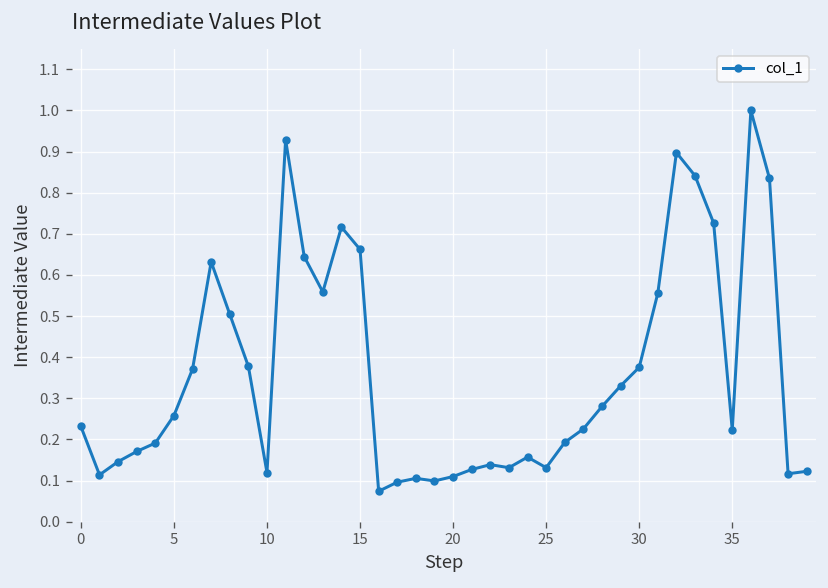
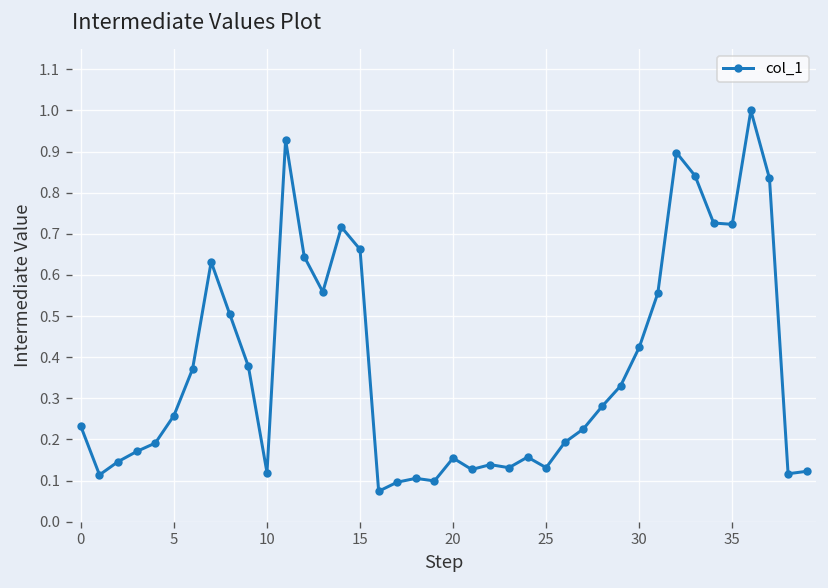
  {
    "0": 0.23,
    "5": 0.26,
    "10": 0.12,
    "15": 0.66,
-   "20": 0.11,
+   "20": 0.15,
    "25": 0.13,
-   "30": 0.38,
-   "35": 0.22
+   "30": 0.42,
+   "35": 0.72
  }
